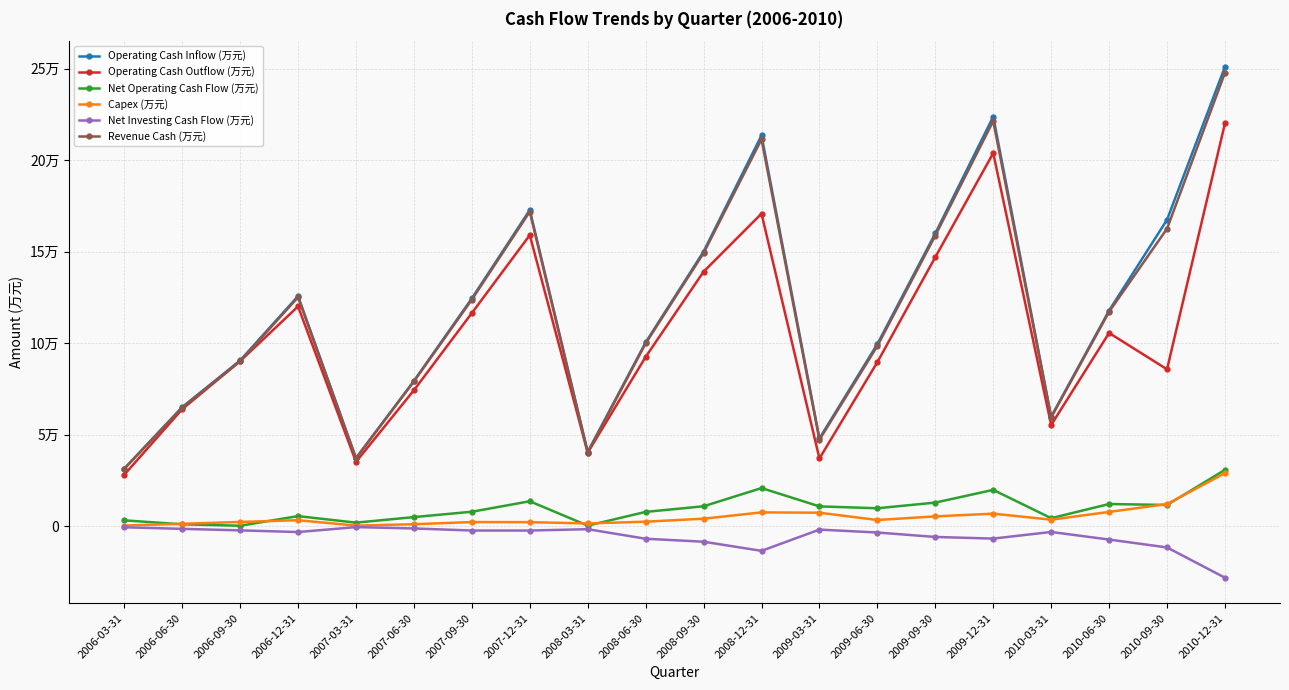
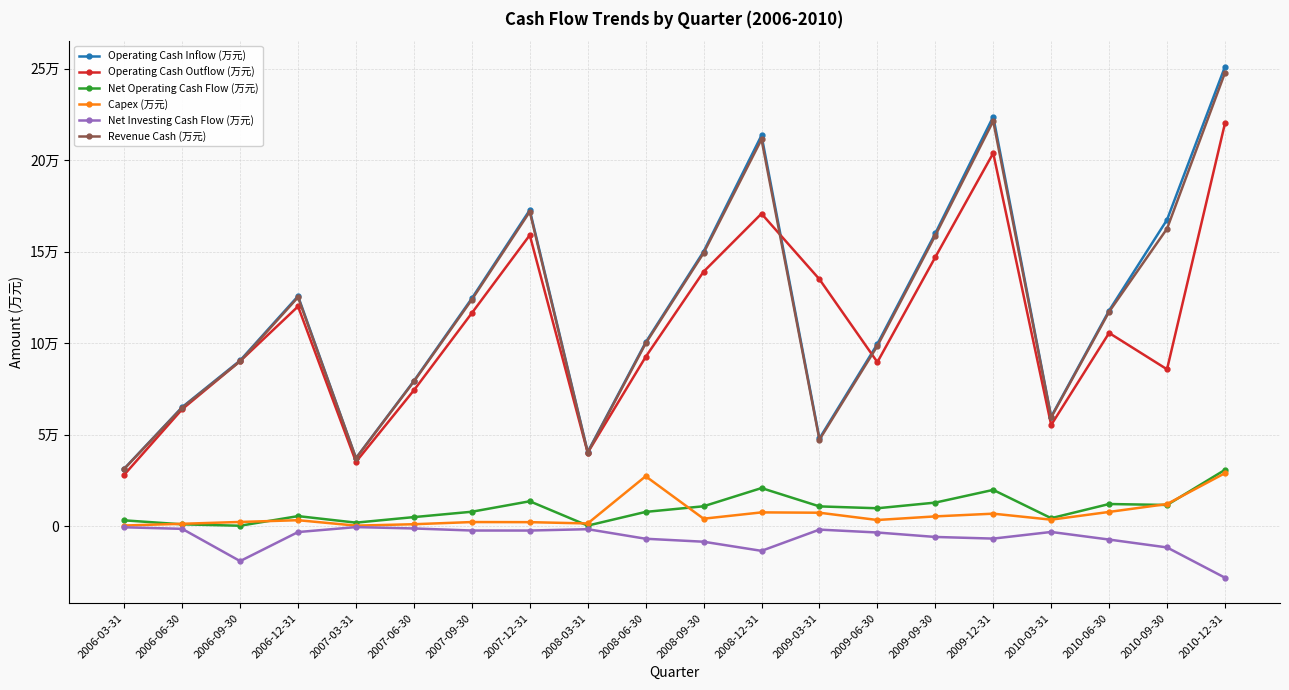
  {
    "Operating Cash Inflow (万元)": {
      "2008-12-31": "21.4万",
      "2009-12-31": "22.4万",
      "2010-09-30": "16.7万",
      "2010-12-31": "25.1万"
    },
    "Operating Cash Outflow (万元)": {
      "2006-03-31": "2.8万",
      "2006-12-31": "12.0万",
      "2007-03-31": "3.5万",
      "2007-06-30": "7.4万",
      "2007-09-30": "11.7万",
      "2007-12-31": "15.9万",
      "2008-06-30": "9.3万",
      "2008-09-30": "13.9万",
      "2008-12-31": "17.1万",
-     "2009-03-31": "3.7万",
+     "2009-03-31": "13.5万",
      "2009-06-30": "9.0万",
      "2009-09-30": "14.7万",
      "2009-12-31": "20.4万",
      "2010-03-31": "5.5万",
      "2010-06-30": "10.6万",
      "2010-09-30": "8.6万",
      "2010-12-31": "22.0万"
    },
    "Net Operating Cash Flow (万元)": {
      "2006-03-31": "0.3万",
      "2006-09-30": "0.0万",
      "2006-12-31": "0.6万",
      "2007-03-31": "0.2万",
      "2007-06-30": "0.5万",
      "2007-09-30": "0.8万",
      "2007-12-31": "1.4万",
      "2008-06-30": "0.8万",
      "2008-09-30": "1.1万",
      "2008-12-31": "2.1万",
      "2009-03-31": "1.1万",
      "2009-06-30": "1.0万",
      "2009-09-30": "1.3万",
      "2009-12-31": "2.0万",
      "2010-06-30": "1.2万",
      "2010-12-31": "3.1万"
    },
    "Capex (万元)": {
      "2006-09-30": "0.2万",
      "2006-12-31": "0.3万",
      "2007-06-30": "0.1万",
      "2007-09-30": "0.2万",
      "2007-12-31": "0.2万",
-     "2008-06-30": "0.3万",
+     "2008-06-30": "2.7万",
      "2008-09-30": "0.4万",
      "2008-12-31": "0.8万",
      "2009-03-31": "0.7万",
      "2009-06-30": "0.4万",
      "2009-09-30": "0.5万",
      "2009-12-31": "0.7万",
      "2010-06-30": "0.8万",
      "2010-12-31": "2.9万"
    },
    "Net Investing Cash Flow (万元)": {
      "2006-06-30": "-0.1万",
-     "2006-09-30": "-0.2万",
+     "2006-09-30": "-1.9万",
      "2006-12-31": "-0.3万",
      "2007-06-30": "-0.1万",
      "2007-09-30": "-0.2万",
      "2007-12-31": "-0.2万",
      "2008-03-31": "-0.2万",
      "2008-06-30": "-0.7万",
      "2008-09-30": "-0.8万",
      "2008-12-31": "-1.3万",
      "2009-03-31": "-0.2万",
      "2009-06-30": "-0.3万",
      "2009-09-30": "-0.6万",
      "2009-12-31": "-0.7万",
      "2010-03-31": "-0.3万",
      "2010-06-30": "-0.7万",
      "2010-09-30": "-1.1万",
      "2010-12-31": "-2.8万"
    },
    "Revenue Cash (万元)": {
      "2008-12-31": "21.1万",
      "2009-12-31": "22.1万",
      "2010-09-30": "16.3万",
      "2010-12-31": "24.8万"
    }
  }
